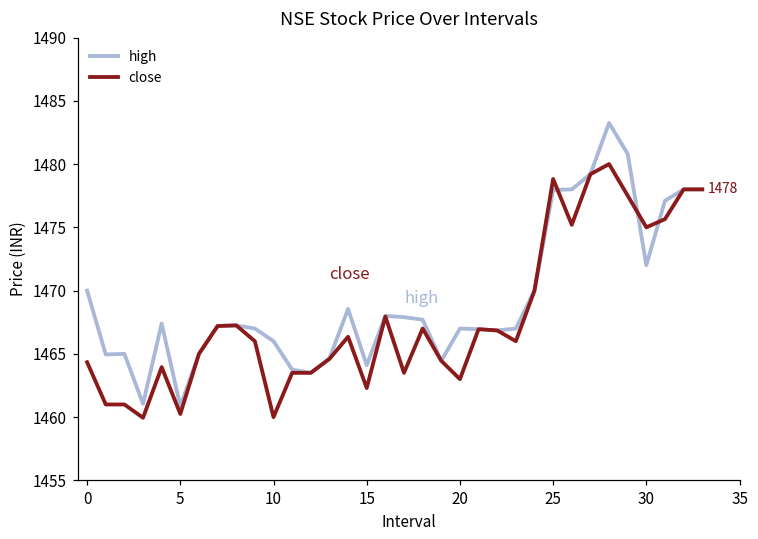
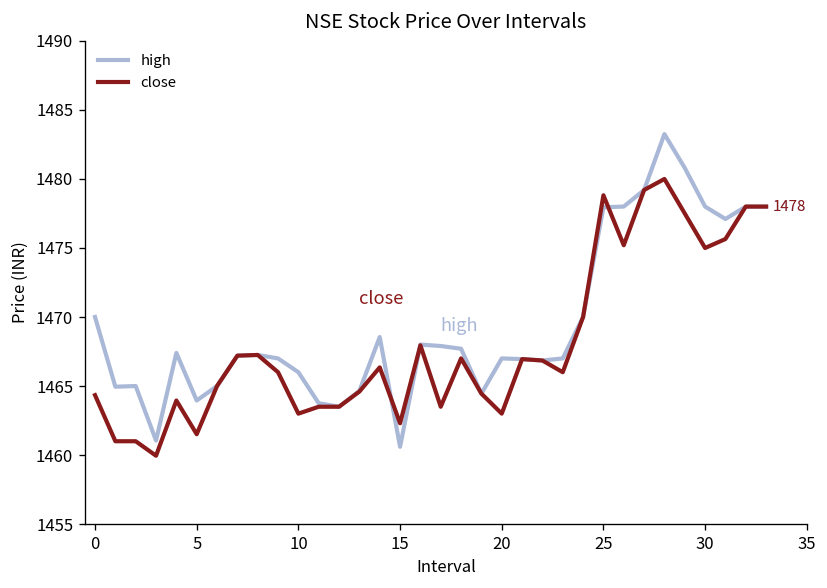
  {
    "high": {
      "0": 1470.0,
-     "5": 1460.9,
+     "5": 1464.0,
      "10": 1466.0,
-     "15": 1464.1,
+     "15": 1460.6,
      "20": 1467.0,
      "25": 1478.0,
-     "30": 1472
+     "30": 1478
    },
    "close": {
      "0": 1464.3,
-     "5": 1460.3,
-     "10": 1460,
+     "5": 1461.5,
+     "10": 1463,
      "15": 1462.3,
      "20": 1463.0,
      "25": 1478.8,
      "30": 1475.0
    }
  }
